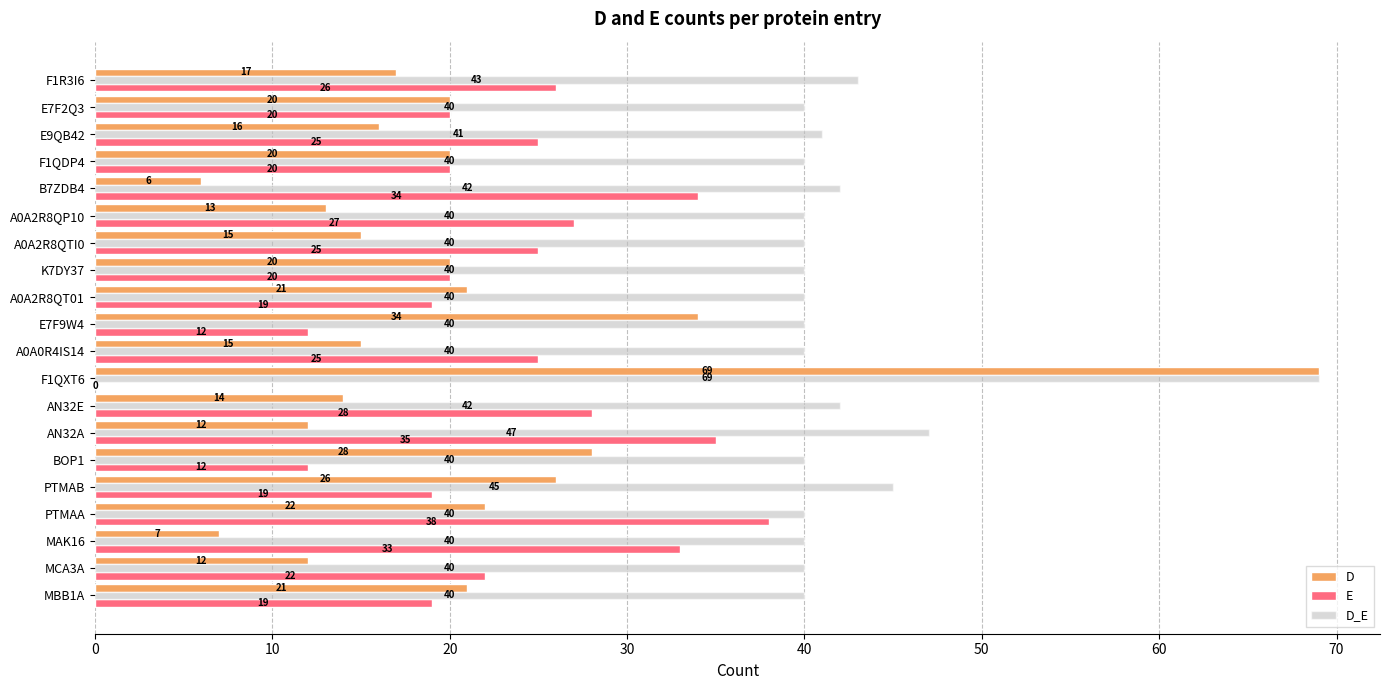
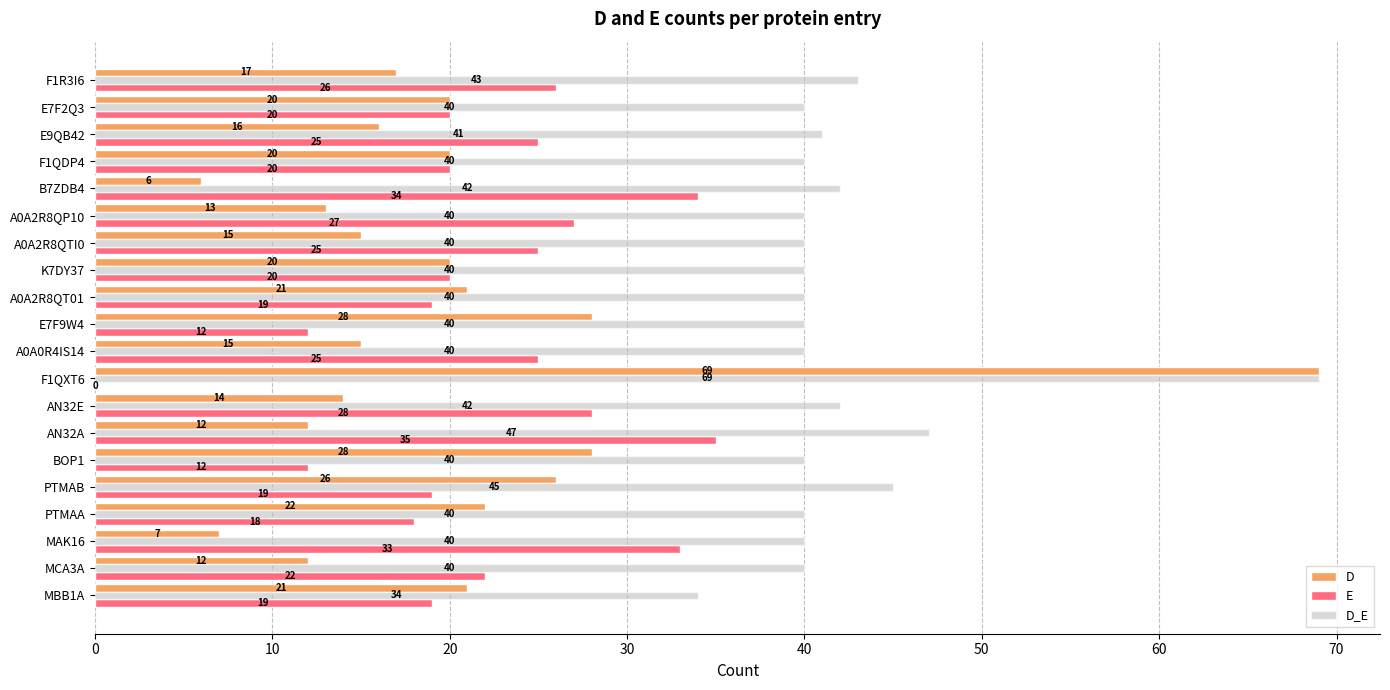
  {
    "D": {
      "F1R3I6": 17,
      "E7F2Q3": 20,
      "E9QB42": 16,
      "F1QDP4": 20,
      "B7ZDB4": 6,
      "A0A2R8QP10": 13,
      "A0A2R8QTI0": 15,
      "K7DY37": 20,
      "A0A2R8QT01": 21,
-     "E7F9W4": 34,
+     "E7F9W4": 28,
      "A0A0R4IS14": 15,
      "AN32E": 14,
      "AN32A": 12,
      "BOP1": 28,
      "PTMAB": 26,
      "PTMAA": 22,
      "MAK16": 7,
      "MCA3A": 12,
      "MBB1A": 21
    },
    "E": {
      "F1R3I6": 26,
      "E7F2Q3": 20,
      "E9QB42": 25,
      "F1QDP4": 20,
      "B7ZDB4": 34,
      "A0A2R8QP10": 27,
      "A0A2R8QTI0": 25,
      "K7DY37": 20,
      "A0A2R8QT01": 19,
      "E7F9W4": 12,
      "A0A0R4IS14": 25,
      "F1QXT6": 0,
      "AN32E": 28,
      "AN32A": 35,
      "BOP1": 12,
      "PTMAB": 19,
-     "PTMAA": 38,
+     "PTMAA": 18,
      "MAK16": 33,
      "MCA3A": 22,
      "MBB1A": 19
    },
    "D_E": {
      "F1R3I6": 43,
      "E7F2Q3": 40,
      "E9QB42": 41,
      "F1QDP4": 40,
      "B7ZDB4": 42,
      "A0A2R8QP10": 40,
      "A0A2R8QTI0": 40,
      "K7DY37": 40,
      "A0A2R8QT01": 40,
      "E7F9W4": 40,
      "A0A0R4IS14": 40,
      "AN32E": 42,
      "AN32A": 47,
      "BOP1": 40,
      "PTMAB": 45,
      "PTMAA": 40,
      "MAK16": 40,
      "MCA3A": 40,
-     "MBB1A": 40
+     "MBB1A": 34
    }
  }
